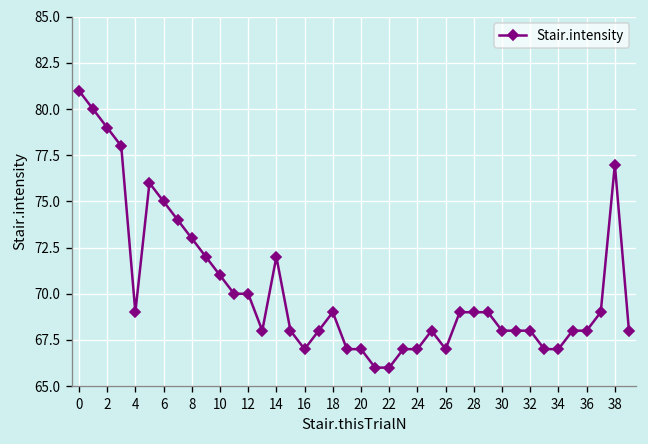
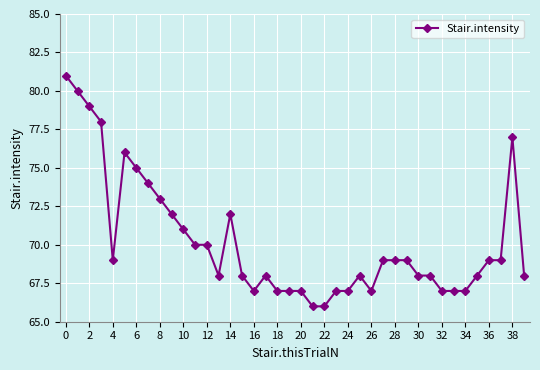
  {
    "0": 81,
    "2": 79,
    "4": 69,
    "6": 75,
    "8": 73,
    "10": 71,
    "12": 70,
    "14": 72,
    "16": 67,
-   "18": 69,
+   "18": 67,
    "20": 67,
    "22": 66,
    "24": 67,
    "26": 67,
    "28": 69,
    "30": 68,
-   "32": 68,
+   "32": 67,
    "34": 67,
-   "36": 68,
+   "36": 69,
    "38": 77
  }
